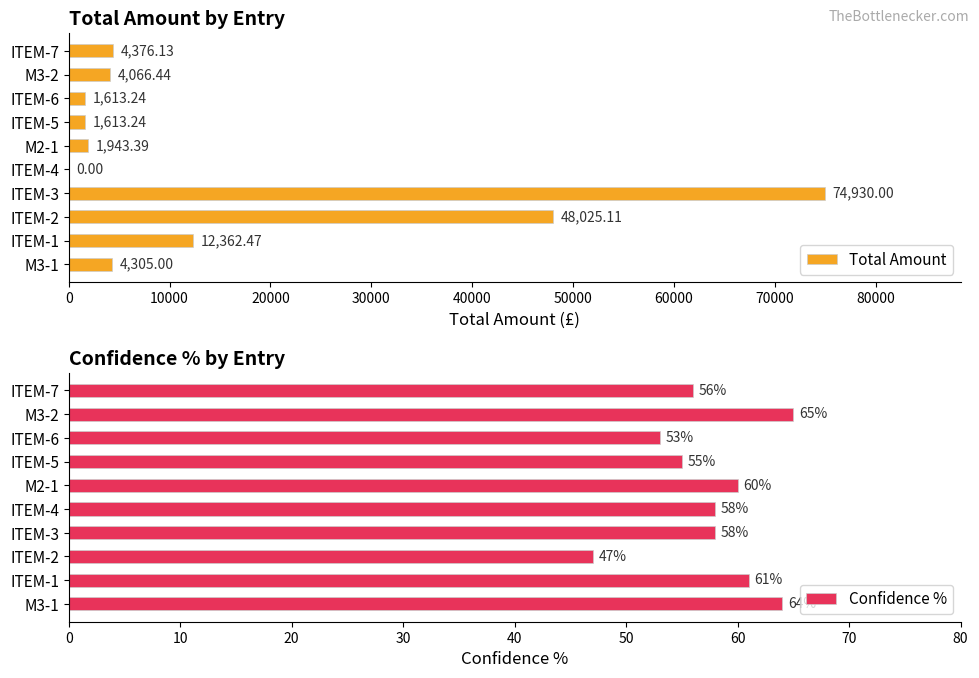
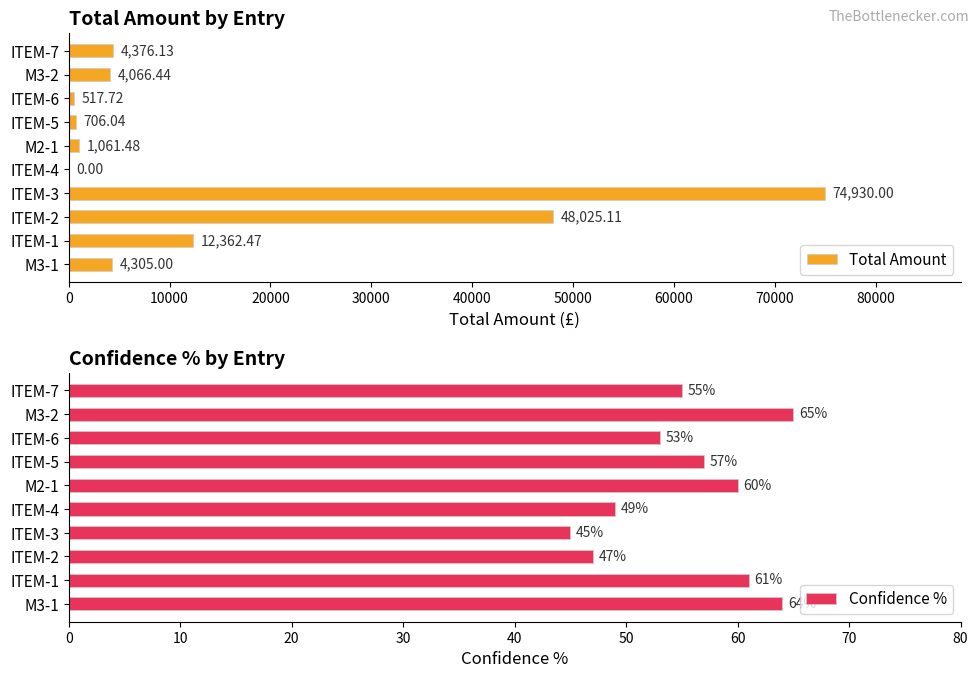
  {
    "Total Amount by Entry": {
      "ITEM-7": "4,376.13",
      "M3-2": "4,066.44",
-     "ITEM-6": "1,613.24",
-     "ITEM-5": "1,613.24",
-     "M2-1": "1,943.39",
+     "ITEM-6": "517.72",
+     "ITEM-5": "706.04",
+     "M2-1": "1,061.48",
      "ITEM-4": "0.00",
      "ITEM-3": "74,930.00",
      "ITEM-2": "48,025.11",
      "ITEM-1": "12,362.47",
      "M3-1": "4,305.00"
    },
    "Confidence % by Entry": {
-     "ITEM-7": "56%",
+     "ITEM-7": "55%",
      "M3-2": "65%",
      "ITEM-6": "53%",
-     "ITEM-5": "55%",
+     "ITEM-5": "57%",
      "M2-1": "60%",
-     "ITEM-4": "58%",
-     "ITEM-3": "58%",
+     "ITEM-4": "49%",
+     "ITEM-3": "45%",
      "ITEM-2": "47%",
      "ITEM-1": "61%"
    }
  }
